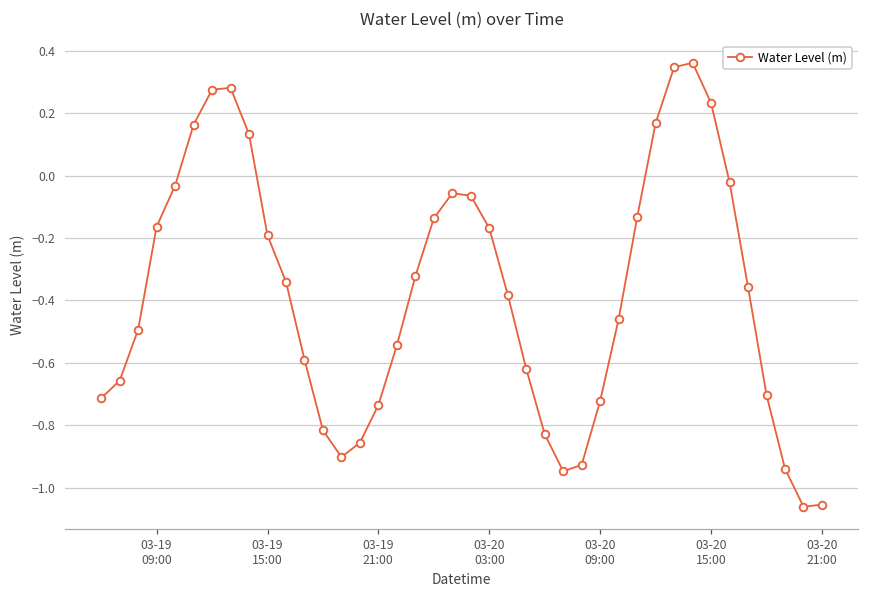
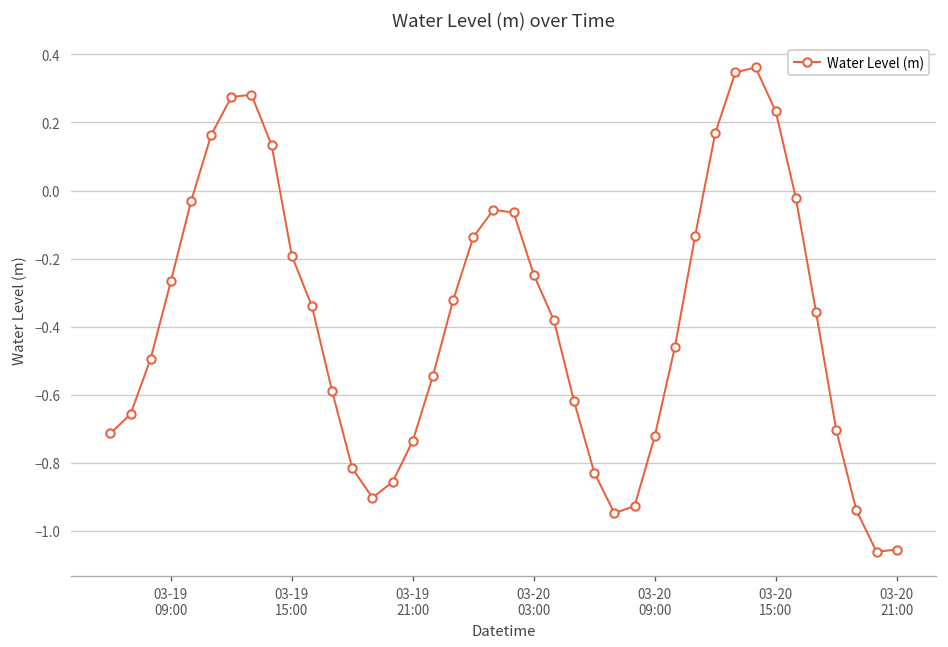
  {
-   "03-19 09:00": -0.16,
+   "03-19 09:00": -0.27,
    "03-19 15:00": -0.19,
    "03-19 21:00": -0.74,
-   "03-20 03:00": -0.17,
+   "03-20 03:00": -0.25,
    "03-20 09:00": -0.72,
    "03-20 15:00": 0.23,
    "03-20 21:00": -1.05
  }
